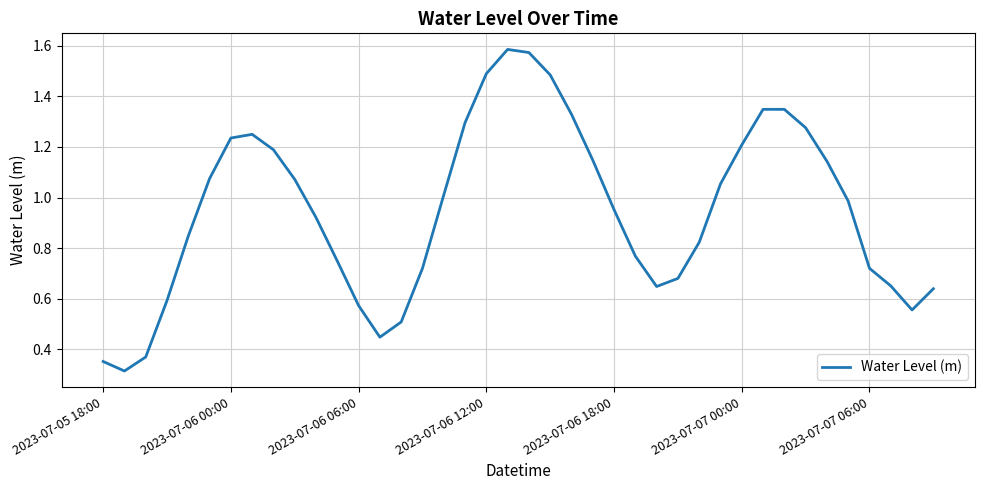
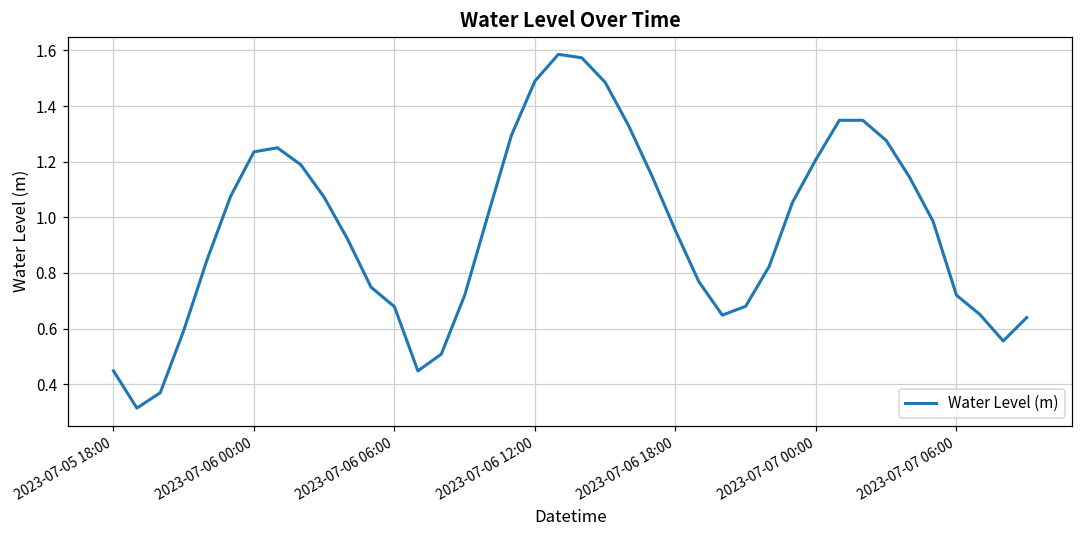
  {
-   "2023-07-05 18:00": 0.35,
+   "2023-07-05 18:00": 0.45,
    "2023-07-06 00:00": 1.24,
-   "2023-07-06 06:00": 0.57,
+   "2023-07-06 06:00": 0.68,
    "2023-07-06 12:00": 1.49,
    "2023-07-06 18:00": 0.95,
    "2023-07-07 00:00": 1.21,
    "2023-07-07 06:00": 0.72
  }
